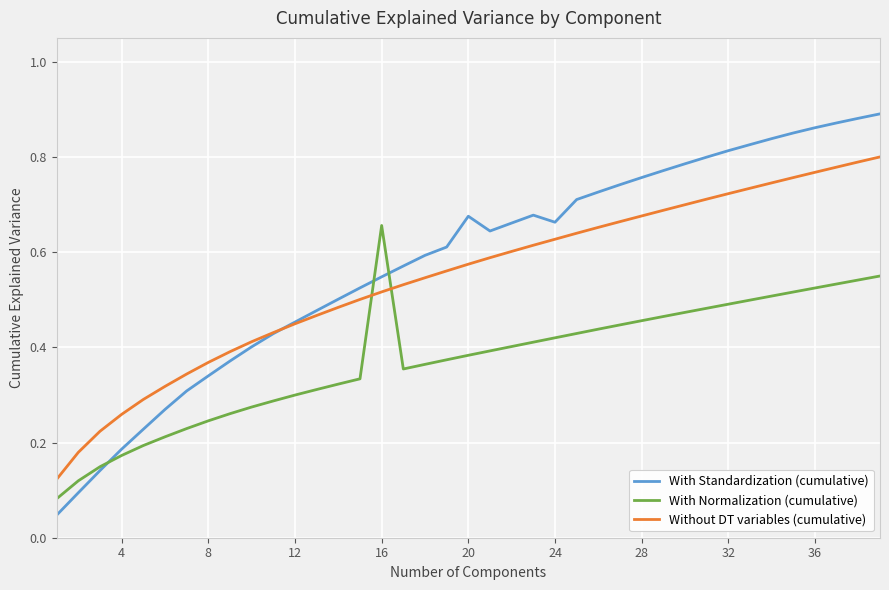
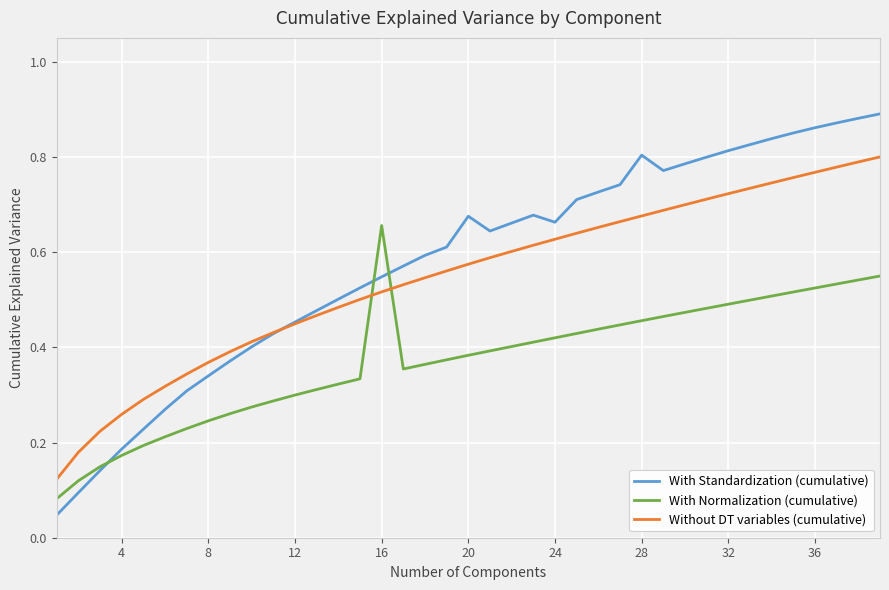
  {
    "With Standardization (cumulative)": {
      "4": 0.19,
      "8": 0.34,
      "16": 0.55,
      "20": 0.68,
      "24": 0.66,
-     "28": 0.76,
+     "28": 0.80,
      "32": 0.81,
      "36": 0.86
    },
    "With Normalization (cumulative)": {
      "4": 0.17,
      "8": 0.25,
      "12": 0.30,
      "16": 0.66,
      "20": 0.38,
      "24": 0.42,
      "28": 0.46,
      "32": 0.49,
      "36": 0.52
    },
    "Without DT variables (cumulative)": {
      "4": 0.26,
      "8": 0.37,
      "16": 0.52,
      "20": 0.57,
      "24": 0.63,
      "28": 0.68,
      "32": 0.72,
      "36": 0.77
    }
  }
